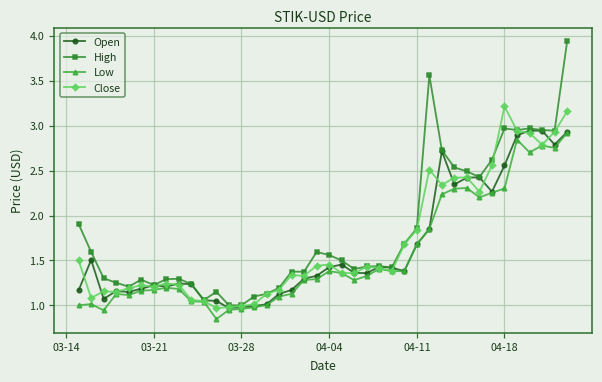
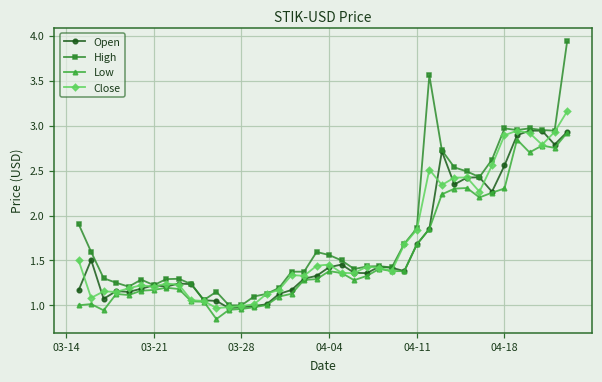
  {
    "Close": {
-     "04-18": 3.2
+     "04-18": 2.9
    }
  }
